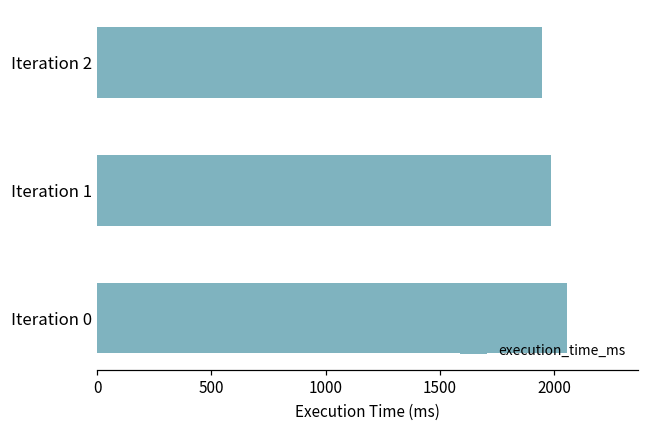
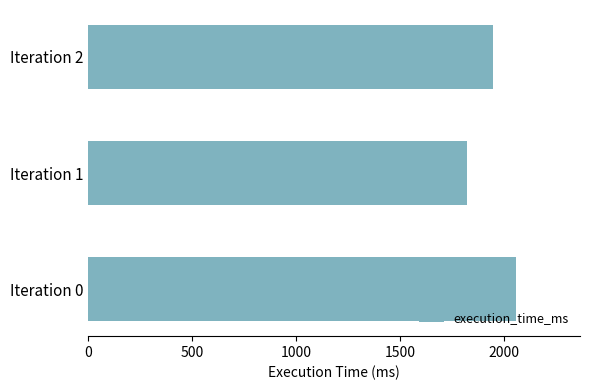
  {
    "Iteration 2": 1950,
-   "Iteration 1": 1990,
+   "Iteration 1": 1820,
    "Iteration 0": 2060
  }
